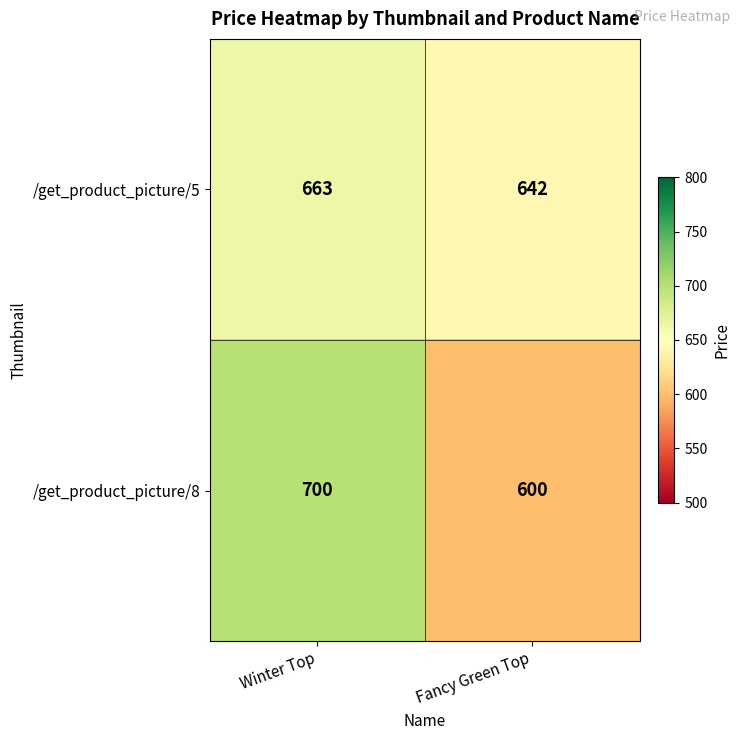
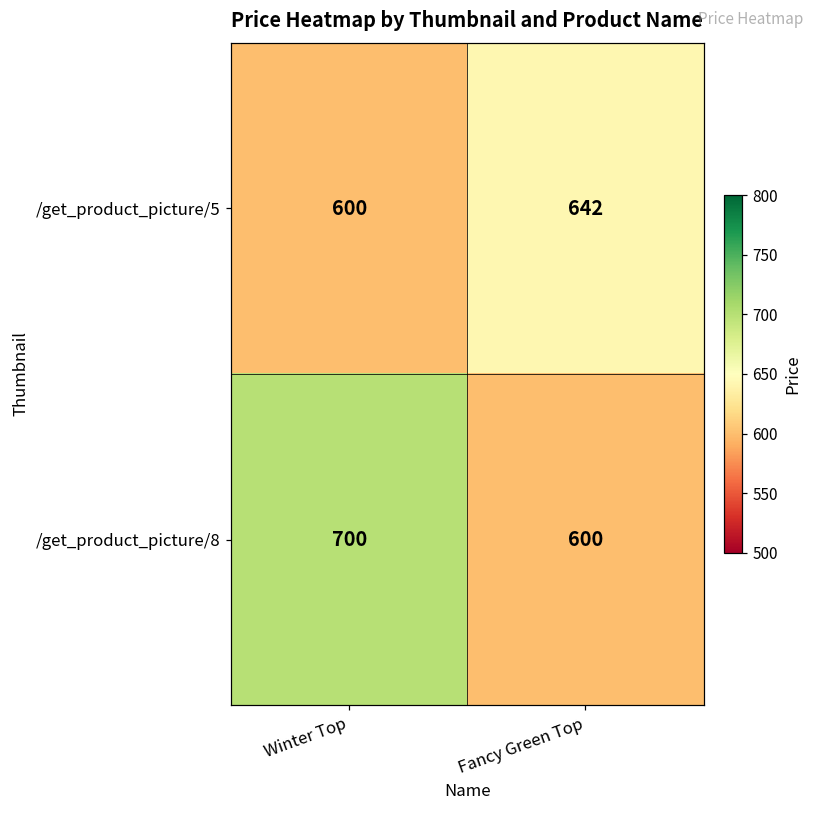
  {
    "/get_product_picture/5": {
-     "Winter Top": 663,
+     "Winter Top": 600,
      "Fancy Green Top": 642
    },
    "/get_product_picture/8": {
      "Winter Top": 700,
      "Fancy Green Top": 600
    }
  }
